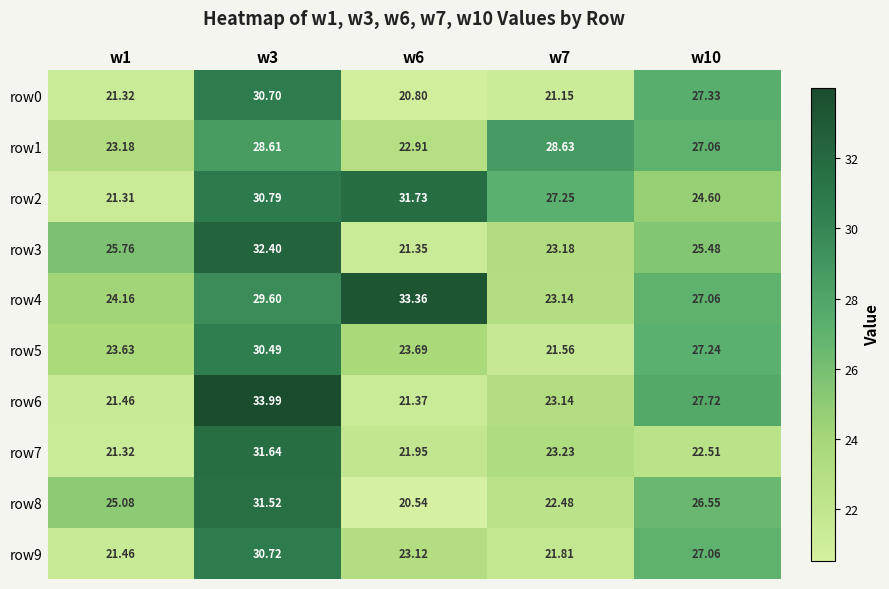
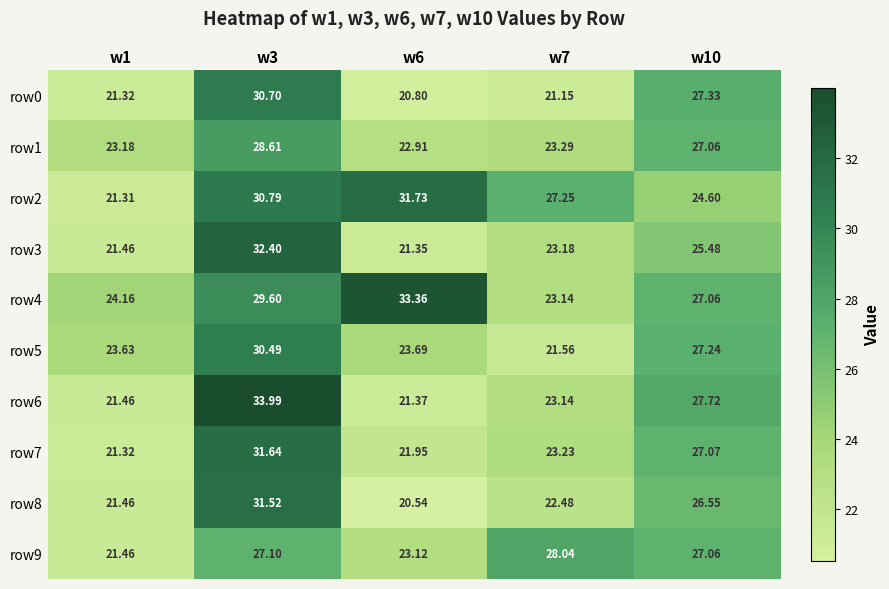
  {
    "row0": {
      "w1": 21.32,
      "w3": 30.70,
      "w6": 20.80,
      "w7": 21.15,
      "w10": 27.33
    },
    "row1": {
      "w1": 23.18,
      "w3": 28.61,
      "w6": 22.91,
-     "w7": 28.63,
+     "w7": 23.29,
      "w10": 27.06
    },
    "row2": {
      "w1": 21.31,
      "w3": 30.79,
      "w6": 31.73,
      "w7": 27.25,
      "w10": 24.60
    },
    "row3": {
-     "w1": 25.76,
+     "w1": 21.46,
      "w3": 32.40,
      "w6": 21.35,
      "w7": 23.18,
      "w10": 25.48
    },
    "row4": {
      "w1": 24.16,
      "w3": 29.60,
      "w6": 33.36,
      "w7": 23.14,
      "w10": 27.06
    },
    "row5": {
      "w1": 23.63,
      "w3": 30.49,
      "w6": 23.69,
      "w7": 21.56,
      "w10": 27.24
    },
    "row6": {
      "w1": 21.46,
      "w3": 33.99,
      "w6": 21.37,
      "w7": 23.14,
      "w10": 27.72
    },
    "row7": {
      "w1": 21.32,
      "w3": 31.64,
      "w6": 21.95,
      "w7": 23.23,
-     "w10": 22.51
+     "w10": 27.07
    },
    "row8": {
-     "w1": 25.08,
+     "w1": 21.46,
      "w3": 31.52,
      "w6": 20.54,
      "w7": 22.48,
      "w10": 26.55
    },
    "row9": {
      "w1": 21.46,
-     "w3": 30.72,
+     "w3": 27.10,
      "w6": 23.12,
-     "w7": 21.81,
+     "w7": 28.04,
      "w10": 27.06
    }
  }
